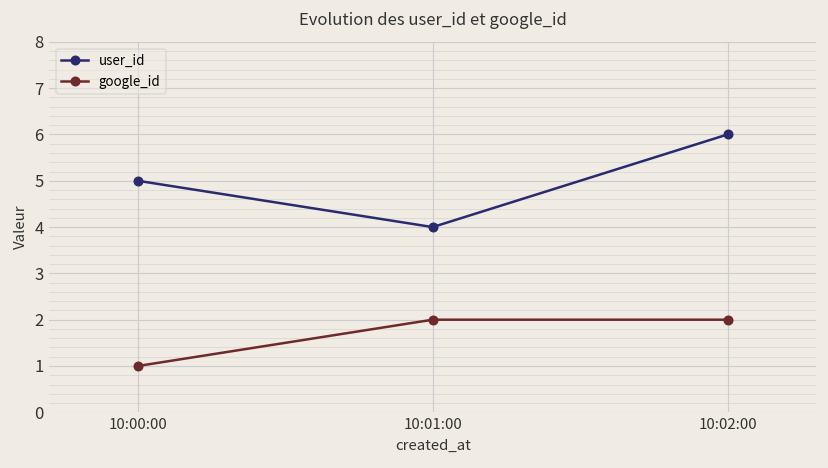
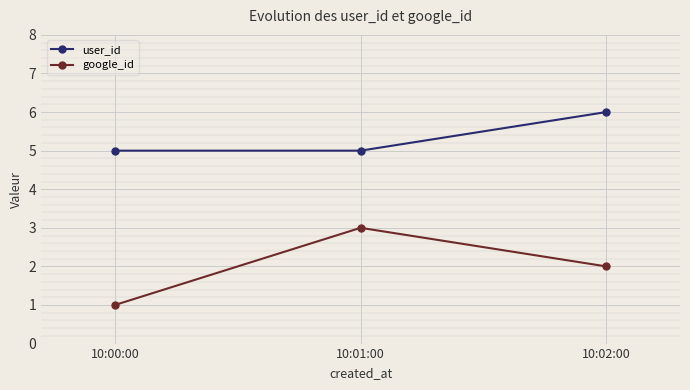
  {
    "user_id": {
      "10:00:00": 5,
-     "10:01:00": 4,
+     "10:01:00": 5,
      "10:02:00": 6
    },
    "google_id": {
      "10:00:00": 1,
-     "10:01:00": 2,
+     "10:01:00": 3,
      "10:02:00": 2
    }
  }
